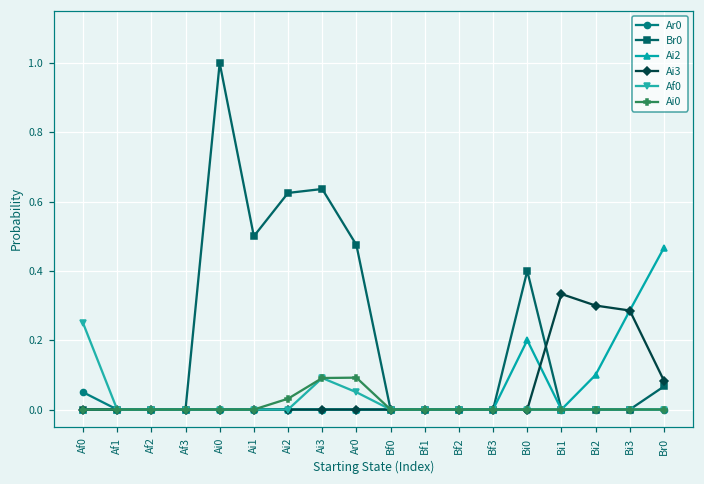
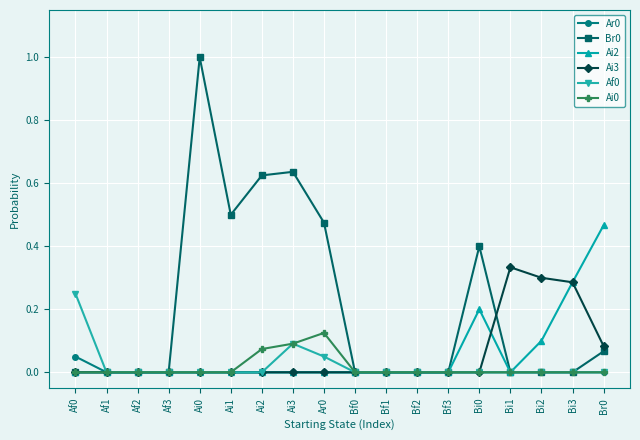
  {
    "Ai0": {
-     "Ai2": 0.03,
-     "Ar0": 0.09
+     "Ai2": 0.07,
+     "Ar0": 0.13
    }
  }
